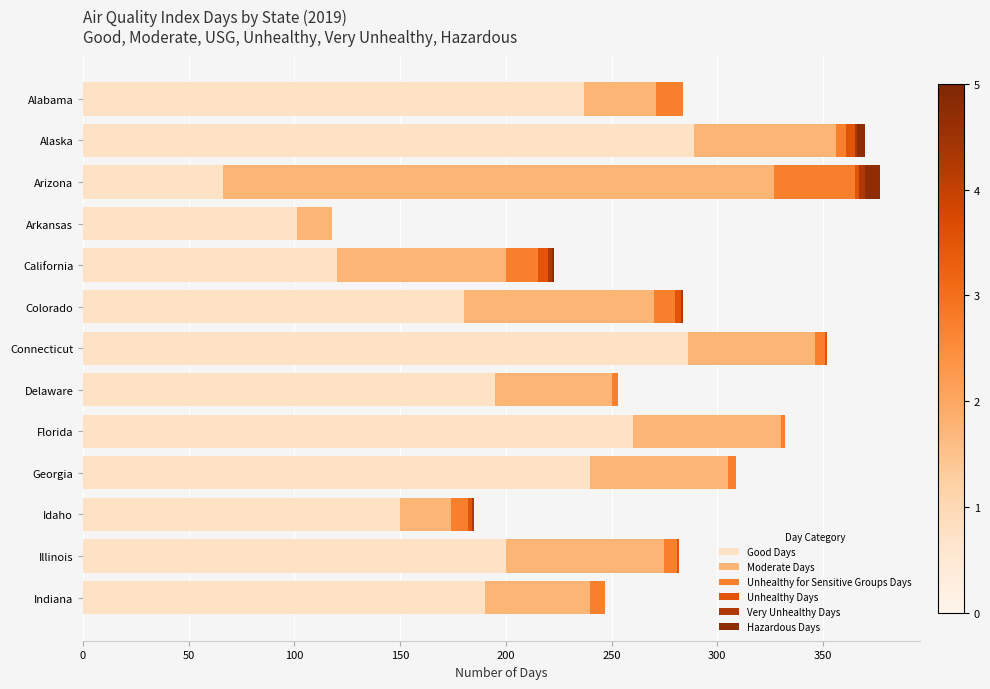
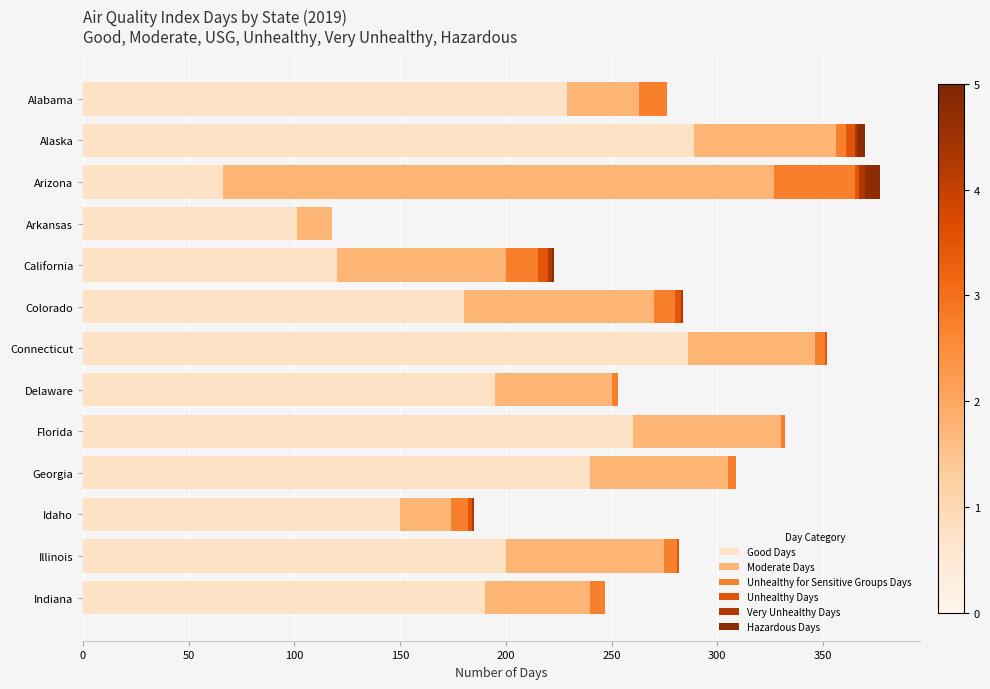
  {
    "Good Days": {
-     "Alabama": 237,
+     "Alabama": 229,
      "Alaska": 289,
      "Arizona": 66,
      "Arkansas": 101,
      "California": 120,
      "Colorado": 180,
      "Connecticut": 286,
      "Delaware": 195,
      "Florida": 260,
      "Georgia": 240,
      "Idaho": 150,
      "Illinois": 200,
      "Indiana": 190
    },
    "Moderate Days": {
      "Alabama": 34,
      "Alaska": 67,
      "Arizona": 261,
      "Arkansas": 17,
      "California": 80,
      "Colorado": 90,
      "Connecticut": 60,
      "Delaware": 55,
      "Florida": 70,
      "Georgia": 65,
      "Idaho": 24,
      "Illinois": 75,
      "Indiana": 50
    }
  }
